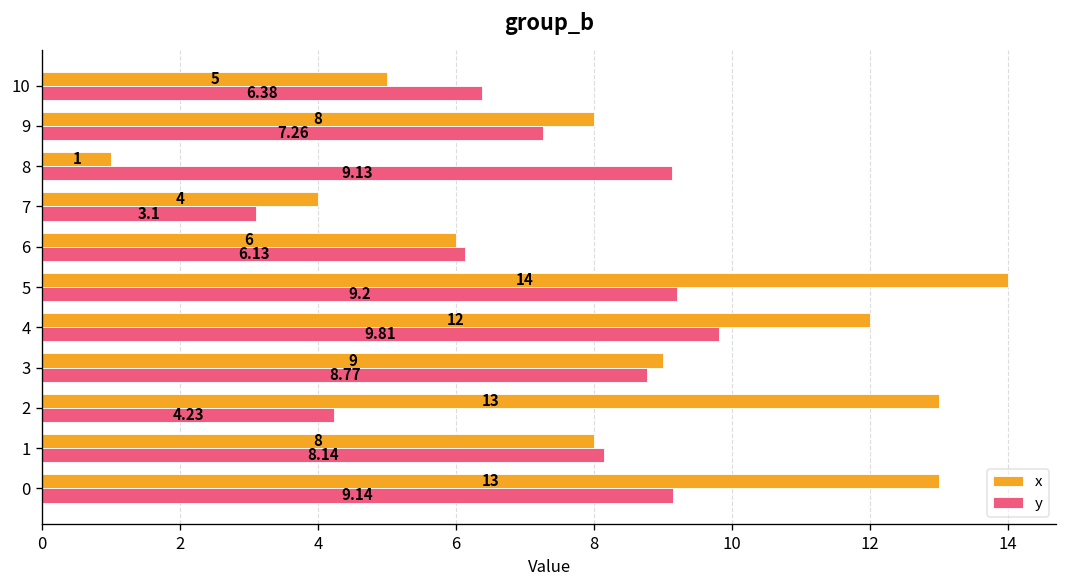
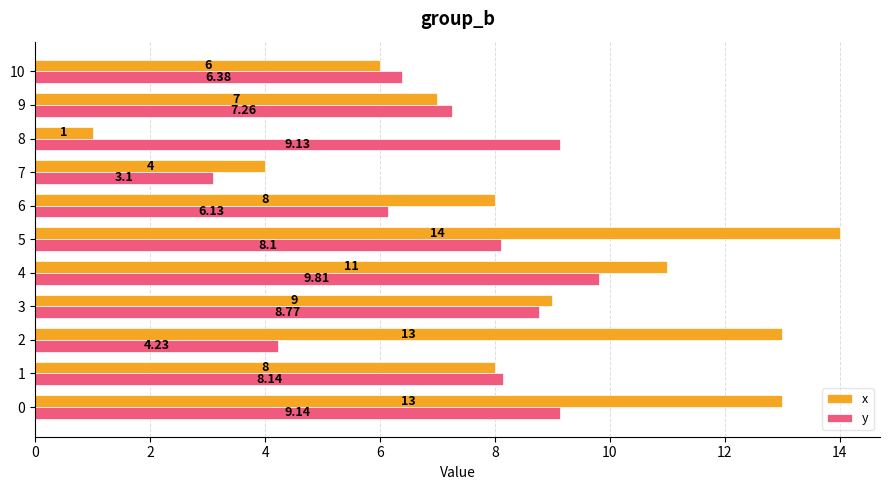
  {
    "x": {
-     "10": 5,
-     "9": 8,
+     "10": 6,
+     "9": 7,
      "8": 1,
      "7": 4,
-     "6": 6,
+     "6": 8,
      "5": 14,
-     "4": 12,
+     "4": 11,
      "3": 9,
      "2": 13,
      "1": 8,
      "0": 13
    },
    "y": {
      "10": 6.38,
      "9": 7.26,
      "8": 9.13,
      "7": 3.1,
      "6": 6.13,
-     "5": 9.2,
+     "5": 8.1,
      "4": 9.81,
      "3": 8.77,
      "2": 4.23,
      "1": 8.14,
      "0": 9.14
    }
  }
